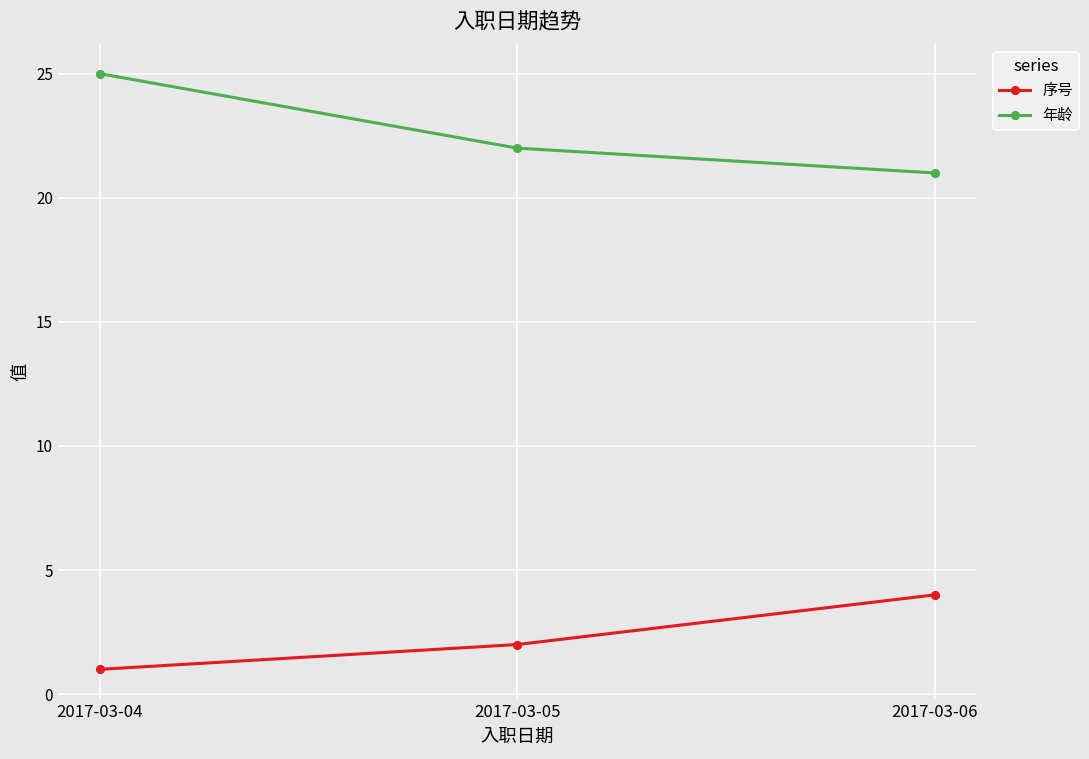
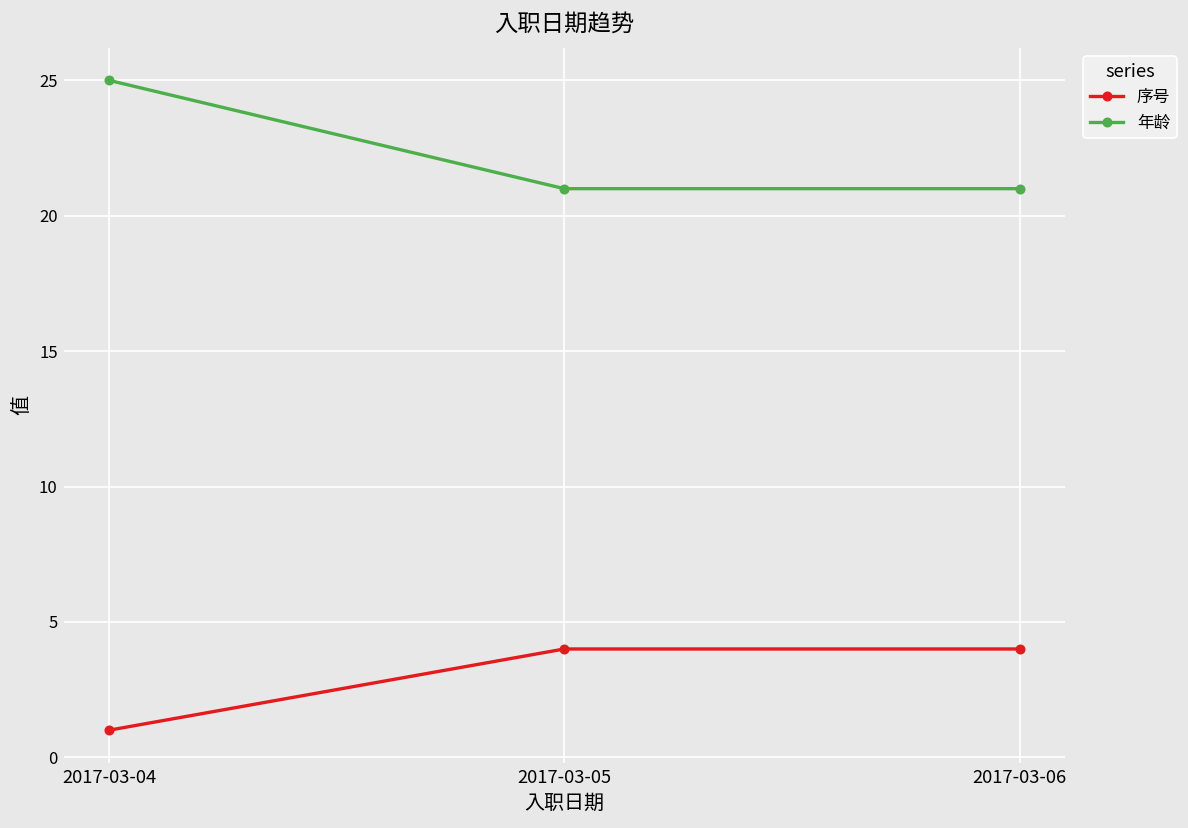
  {
    "序号": {
      "2017-03-04": 1,
-     "2017-03-05": 2,
+     "2017-03-05": 4,
      "2017-03-06": 4
    },
    "年龄": {
      "2017-03-04": 25,
-     "2017-03-05": 22,
+     "2017-03-05": 21,
      "2017-03-06": 21
    }
  }
